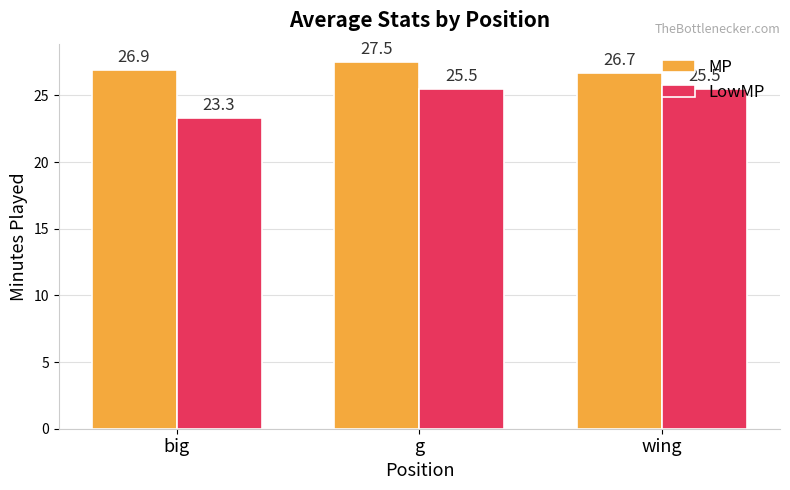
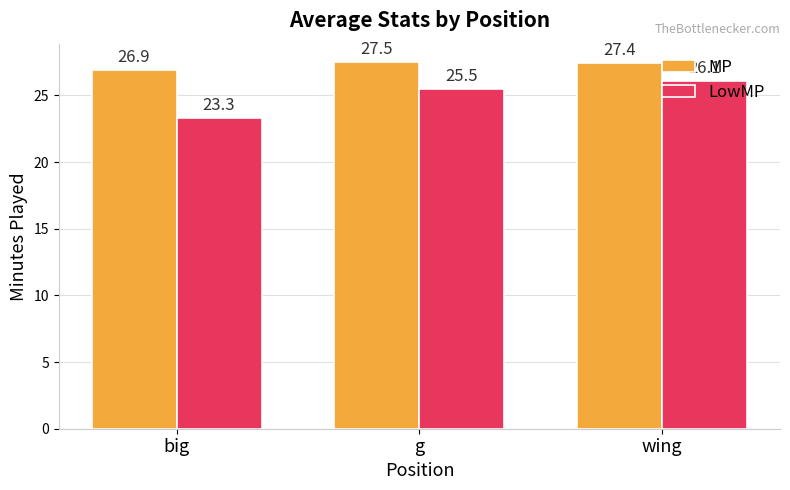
  {
    "MP": {
      "big": 26.9,
      "g": 27.5,
-     "wing": 26.7
+     "wing": 27.4
    },
    "LowMP": {
      "big": 23.3,
      "g": 25.5,
-     "wing": 25.5
+     "wing": 26.1
    }
  }
